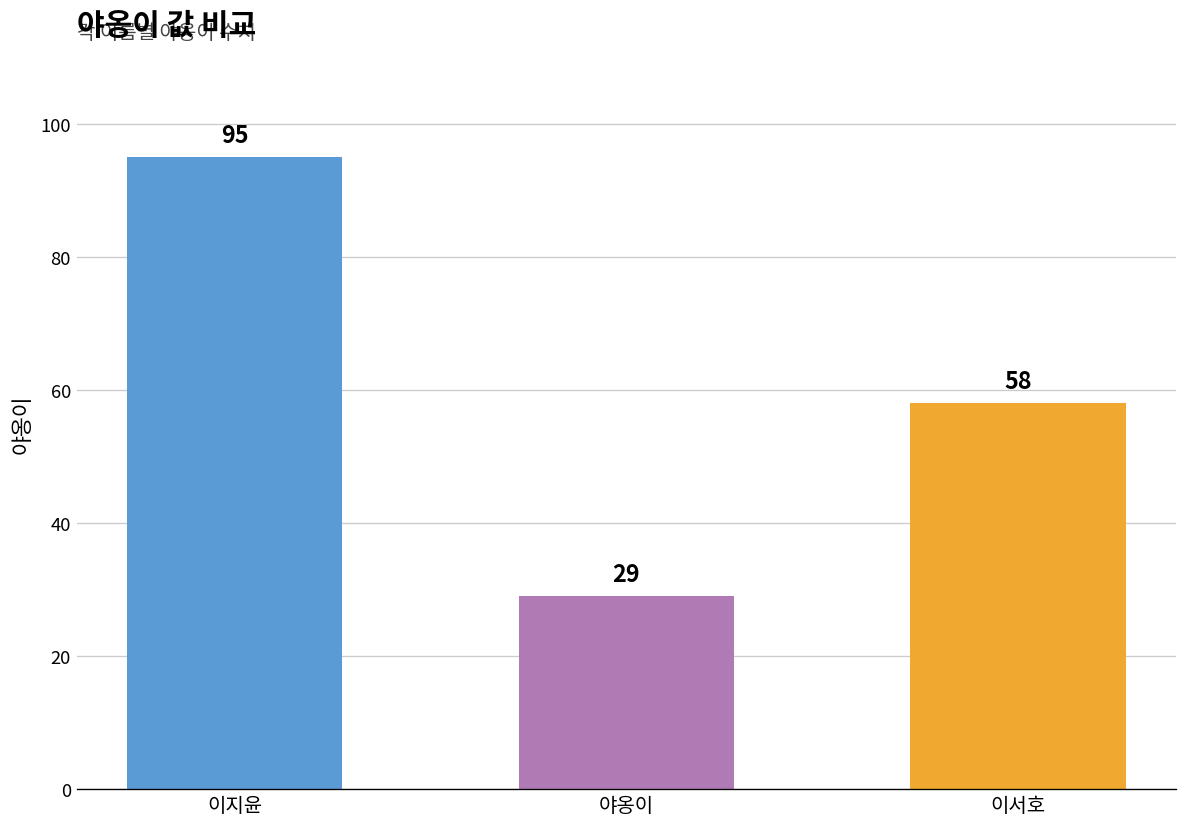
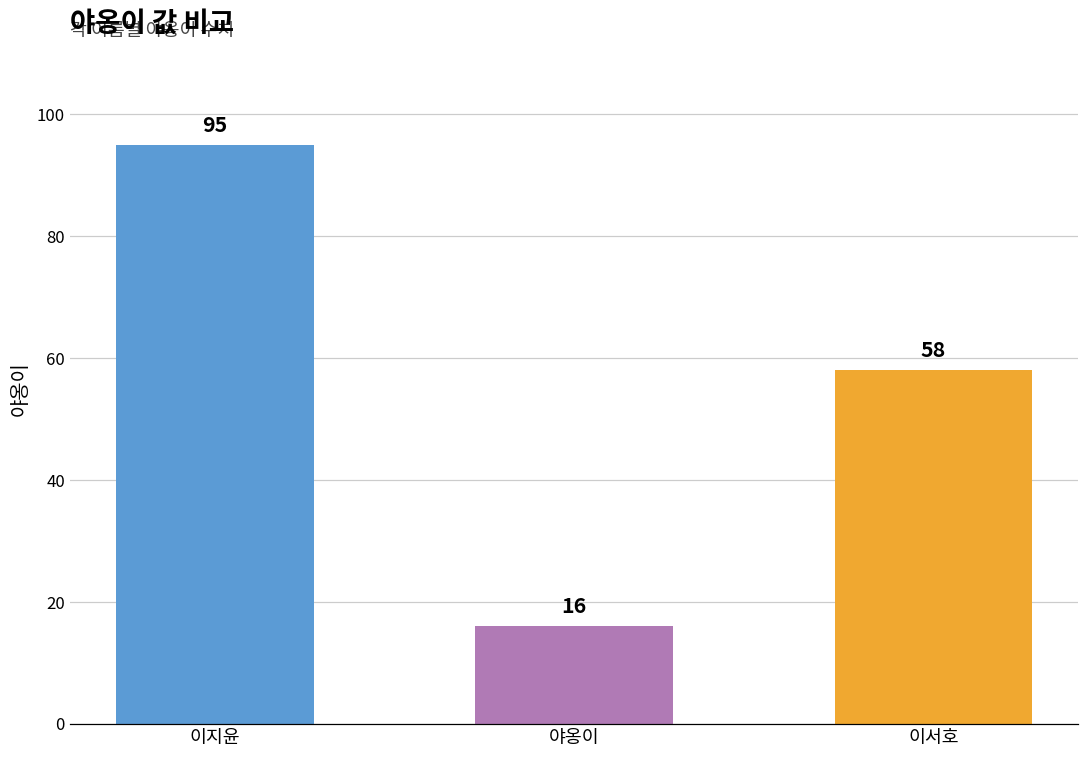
  {
    "이지윤": 95,
-   "야옹이": 29,
+   "야옹이": 16,
    "이서호": 58
  }
